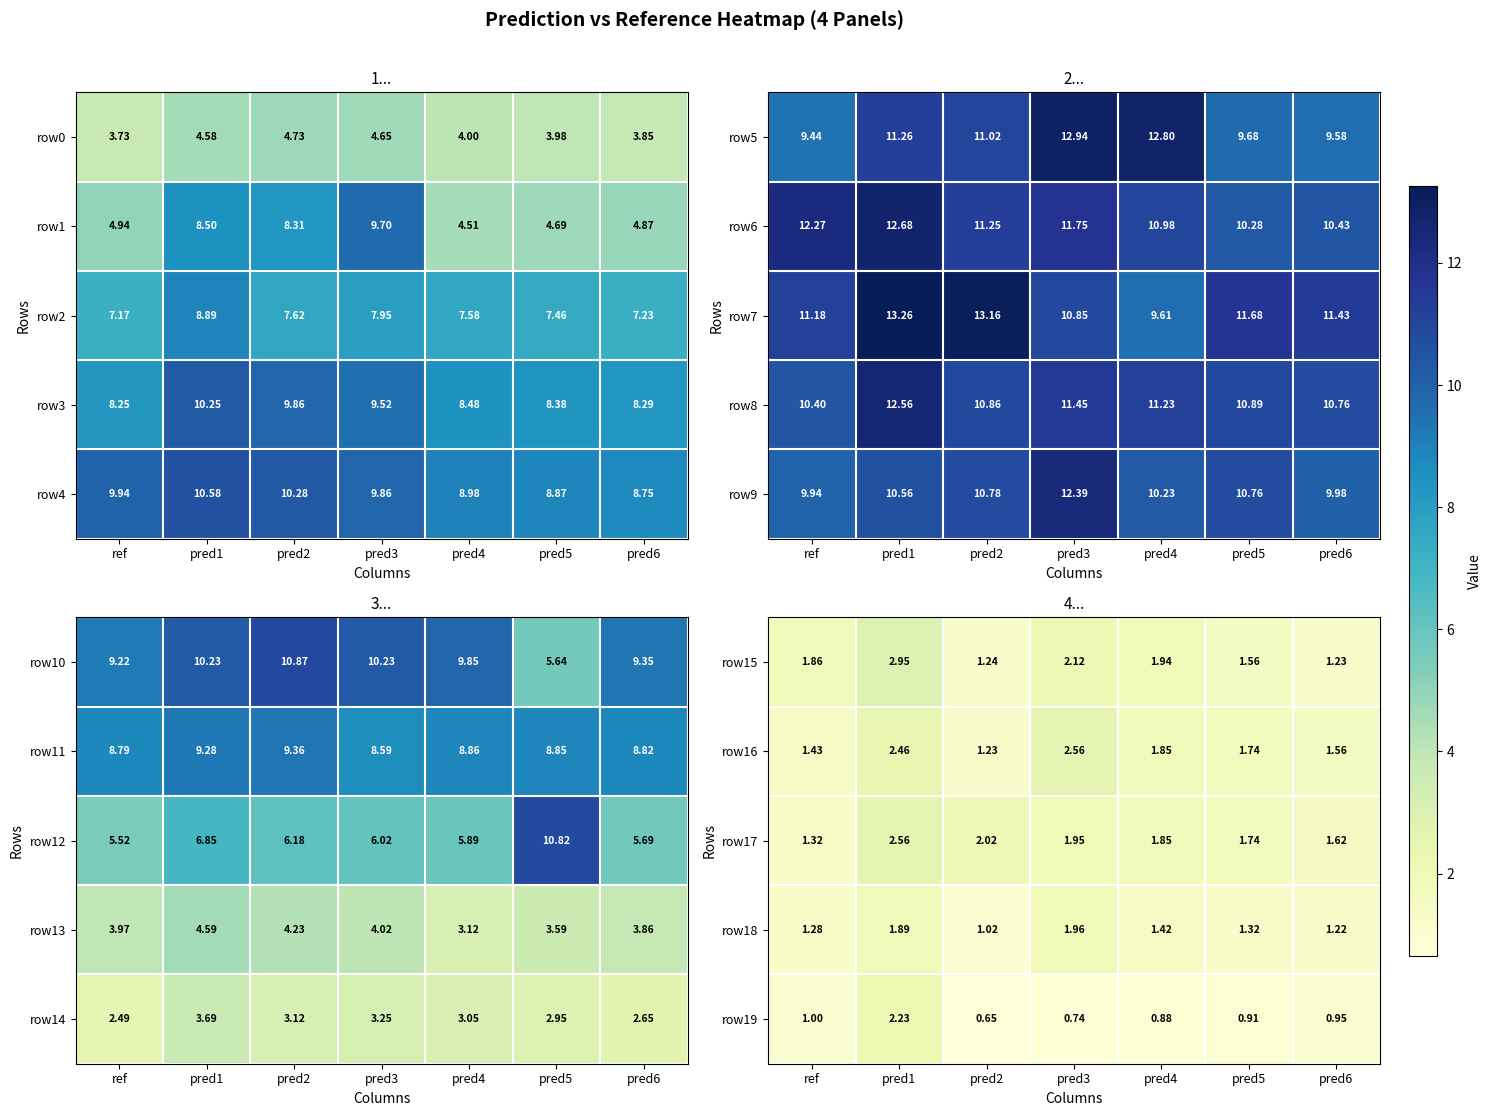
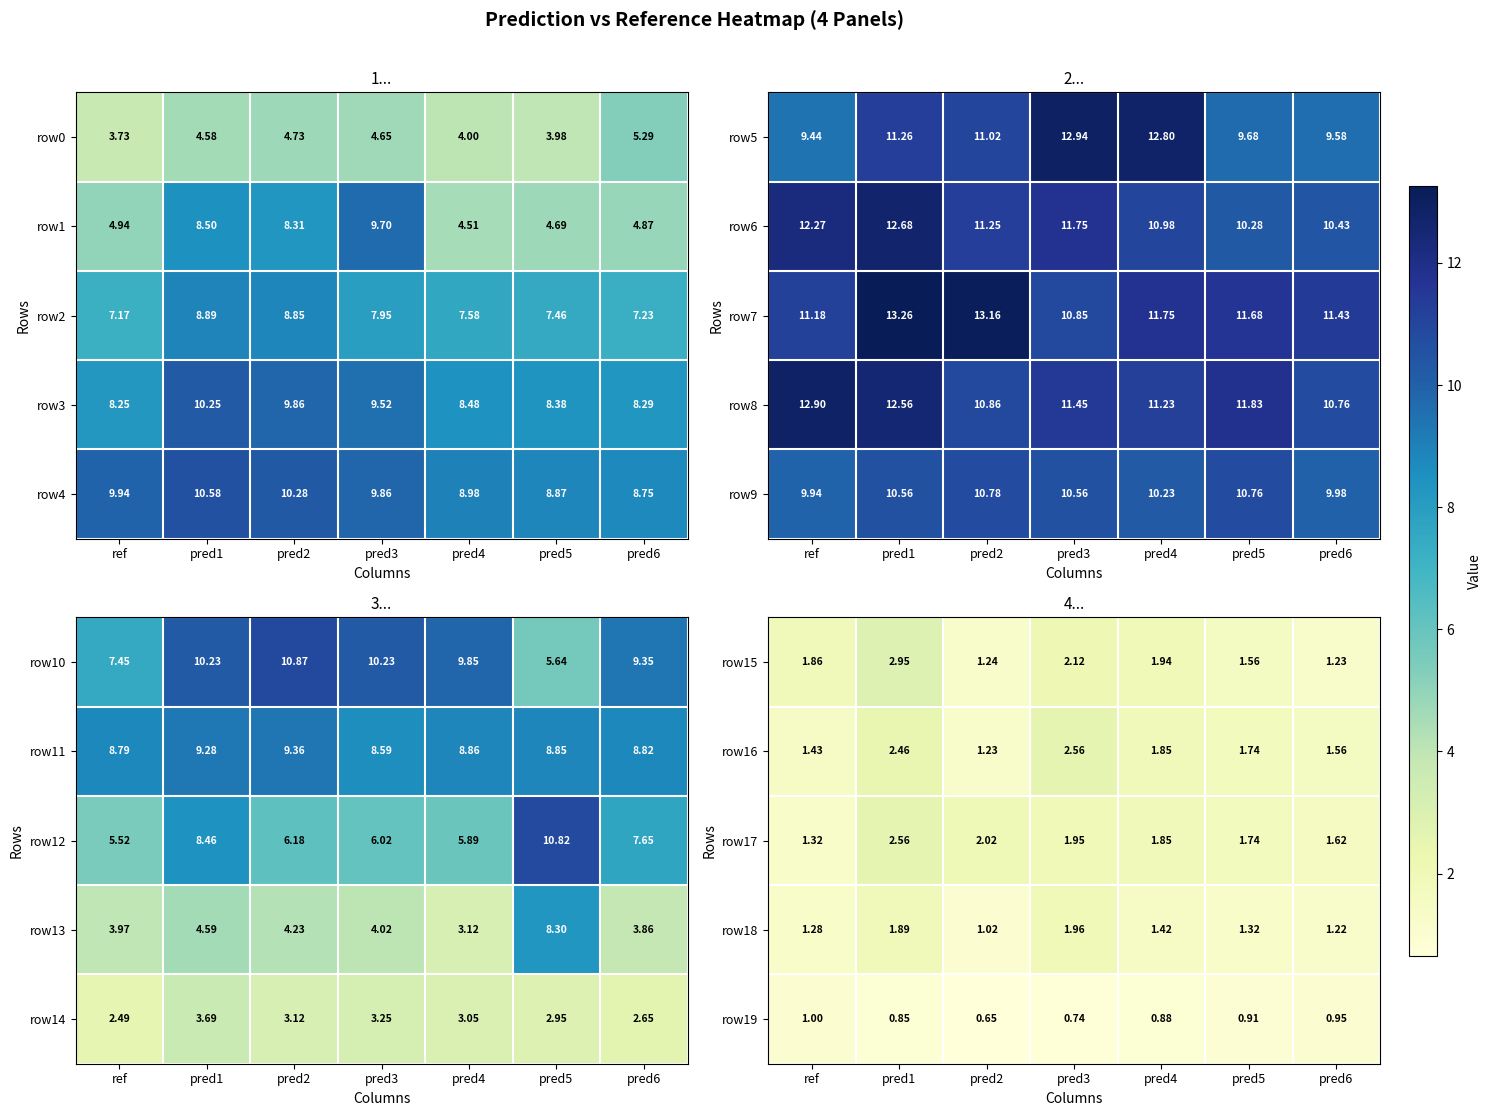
  {
    "1...": {
      "row0": {
        "ref": 3.73,
        "pred1": 4.58,
        "pred2": 4.73,
        "pred3": 4.65,
        "pred4": 4.00,
        "pred5": 3.98,
-       "pred6": 3.85
+       "pred6": 5.29
      },
      "row1": {
        "ref": 4.94,
        "pred1": 8.50,
        "pred2": 8.31,
        "pred3": 9.70,
        "pred4": 4.51,
        "pred5": 4.69,
        "pred6": 4.87
      },
      "row2": {
        "ref": 7.17,
        "pred1": 8.89,
-       "pred2": 7.62,
+       "pred2": 8.85,
        "pred3": 7.95,
        "pred4": 7.58,
        "pred5": 7.46,
        "pred6": 7.23
      },
      "row3": {
        "ref": 8.25,
        "pred1": 10.25,
        "pred2": 9.86,
        "pred3": 9.52,
        "pred4": 8.48,
        "pred5": 8.38,
        "pred6": 8.29
      },
      "row4": {
        "ref": 9.94,
        "pred1": 10.58,
        "pred2": 10.28,
        "pred3": 9.86,
        "pred4": 8.98,
        "pred5": 8.87,
        "pred6": 8.75
      }
    },
    "2...": {
      "row5": {
        "ref": 9.44,
        "pred1": 11.26,
        "pred2": 11.02,
        "pred3": 12.94,
        "pred4": 12.80,
        "pred5": 9.68,
        "pred6": 9.58
      },
      "row6": {
        "ref": 12.27,
        "pred1": 12.68,
        "pred2": 11.25,
        "pred3": 11.75,
        "pred4": 10.98,
        "pred5": 10.28,
        "pred6": 10.43
      },
      "row7": {
        "ref": 11.18,
        "pred1": 13.26,
        "pred2": 13.16,
        "pred3": 10.85,
-       "pred4": 9.61,
+       "pred4": 11.75,
        "pred5": 11.68,
        "pred6": 11.43
      },
      "row8": {
-       "ref": 10.40,
+       "ref": 12.90,
        "pred1": 12.56,
        "pred2": 10.86,
        "pred3": 11.45,
        "pred4": 11.23,
-       "pred5": 10.89,
+       "pred5": 11.83,
        "pred6": 10.76
      },
      "row9": {
        "ref": 9.94,
        "pred1": 10.56,
        "pred2": 10.78,
-       "pred3": 12.39,
+       "pred3": 10.56,
        "pred4": 10.23,
        "pred5": 10.76,
        "pred6": 9.98
      }
    },
    "3...": {
      "row10": {
-       "ref": 9.22,
+       "ref": 7.45,
        "pred1": 10.23,
        "pred2": 10.87,
        "pred3": 10.23,
        "pred4": 9.85,
        "pred5": 5.64,
        "pred6": 9.35
      },
      "row11": {
        "ref": 8.79,
        "pred1": 9.28,
        "pred2": 9.36,
        "pred3": 8.59,
        "pred4": 8.86,
        "pred5": 8.85,
        "pred6": 8.82
      },
      "row12": {
        "ref": 5.52,
-       "pred1": 6.85,
+       "pred1": 8.46,
        "pred2": 6.18,
        "pred3": 6.02,
        "pred4": 5.89,
        "pred5": 10.82,
-       "pred6": 5.69
+       "pred6": 7.65
      },
      "row13": {
        "ref": 3.97,
        "pred1": 4.59,
        "pred2": 4.23,
        "pred3": 4.02,
        "pred4": 3.12,
-       "pred5": 3.59,
+       "pred5": 8.30,
        "pred6": 3.86
      },
      "row14": {
        "ref": 2.49,
        "pred1": 3.69,
        "pred2": 3.12,
        "pred3": 3.25,
        "pred4": 3.05,
        "pred5": 2.95,
        "pred6": 2.65
      }
    },
    "4...": {
      "row15": {
        "ref": 1.86,
        "pred1": 2.95,
        "pred2": 1.24,
        "pred3": 2.12,
        "pred4": 1.94,
        "pred5": 1.56,
        "pred6": 1.23
      },
      "row16": {
        "ref": 1.43,
        "pred1": 2.46,
        "pred2": 1.23,
        "pred3": 2.56,
        "pred4": 1.85,
        "pred5": 1.74,
        "pred6": 1.56
      },
      "row17": {
        "ref": 1.32,
        "pred1": 2.56,
        "pred2": 2.02,
        "pred3": 1.95,
        "pred4": 1.85,
        "pred5": 1.74,
        "pred6": 1.62
      },
      "row18": {
        "ref": 1.28,
        "pred1": 1.89,
        "pred2": 1.02,
        "pred3": 1.96,
        "pred4": 1.42,
        "pred5": 1.32,
        "pred6": 1.22
      },
      "row19": {
        "ref": 1.00,
-       "pred1": 2.23,
+       "pred1": 0.85,
        "pred2": 0.65,
        "pred3": 0.74,
        "pred4": 0.88,
        "pred5": 0.91,
        "pred6": 0.95
      }
    }
  }
